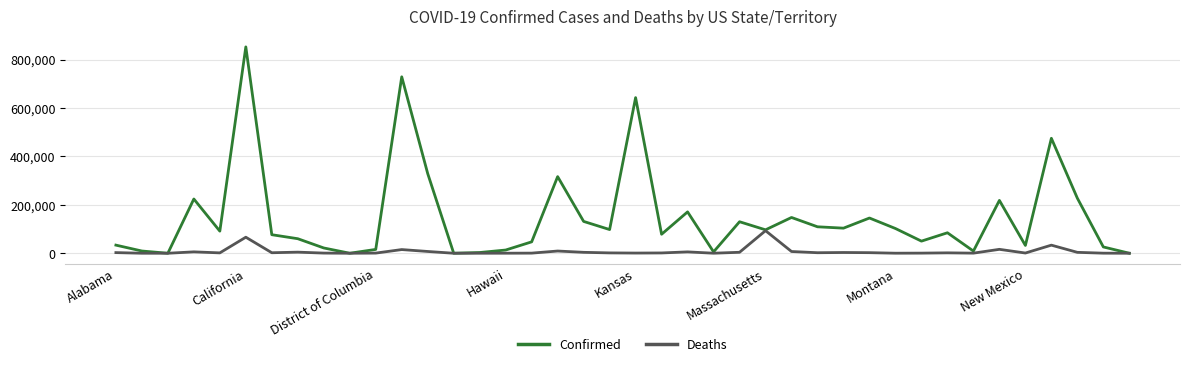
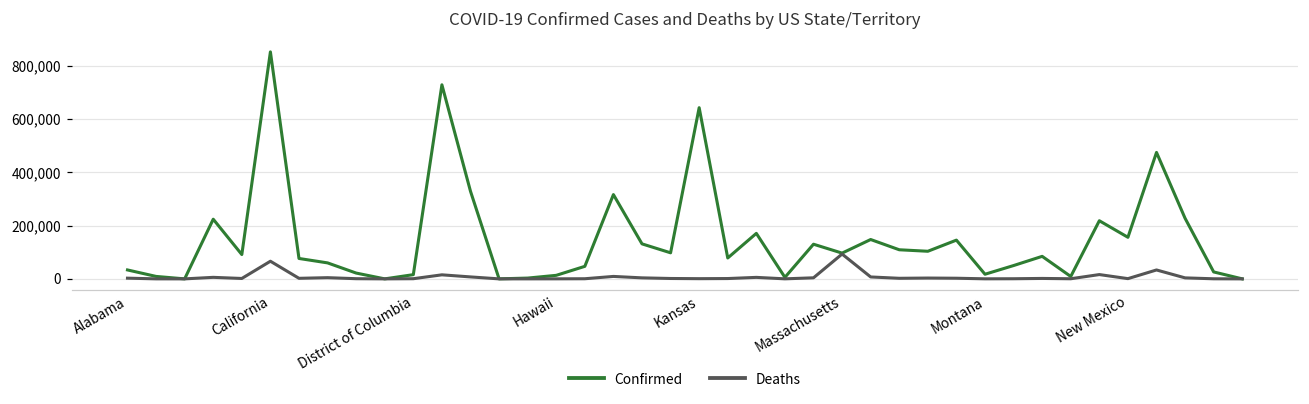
  {
    "Confirmed": {
      "Alabama": "30,000",
      "California": "850,000",
      "District of Columbia": "20,000",
      "Hawaii": "10,000",
      "Kansas": "640,000",
-     "Montana": "100,000",
-     "New Mexico": "30,000"
+     "Montana": "20,000",
+     "New Mexico": "160,000"
    },
    "Deaths": {
      "Alabama": "0",
      "California": "70,000",
      "District of Columbia": "0",
      "Hawaii": "0",
      "Kansas": "0",
      "Montana": "0",
      "New Mexico": "0"
    }
  }
